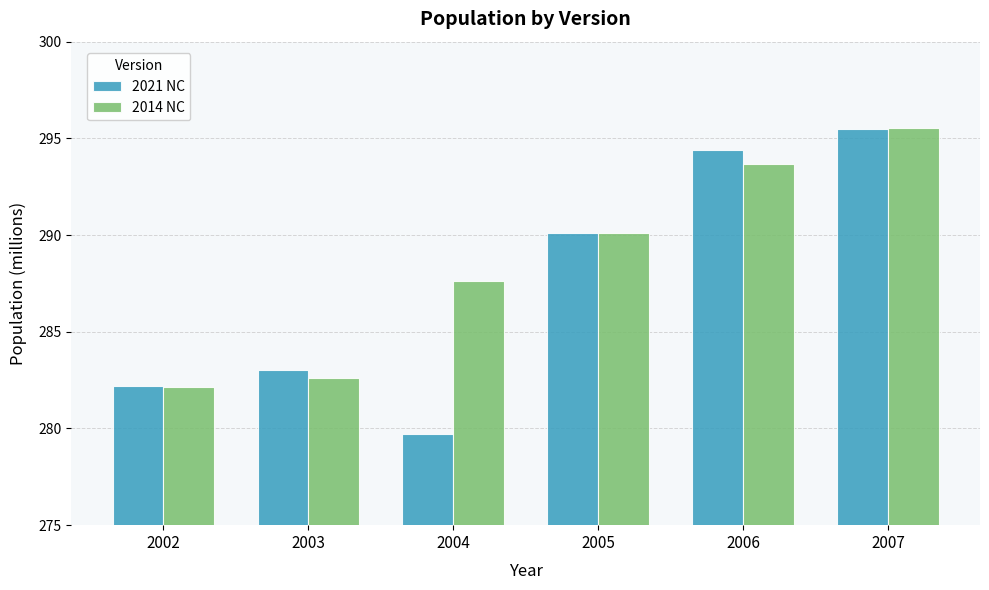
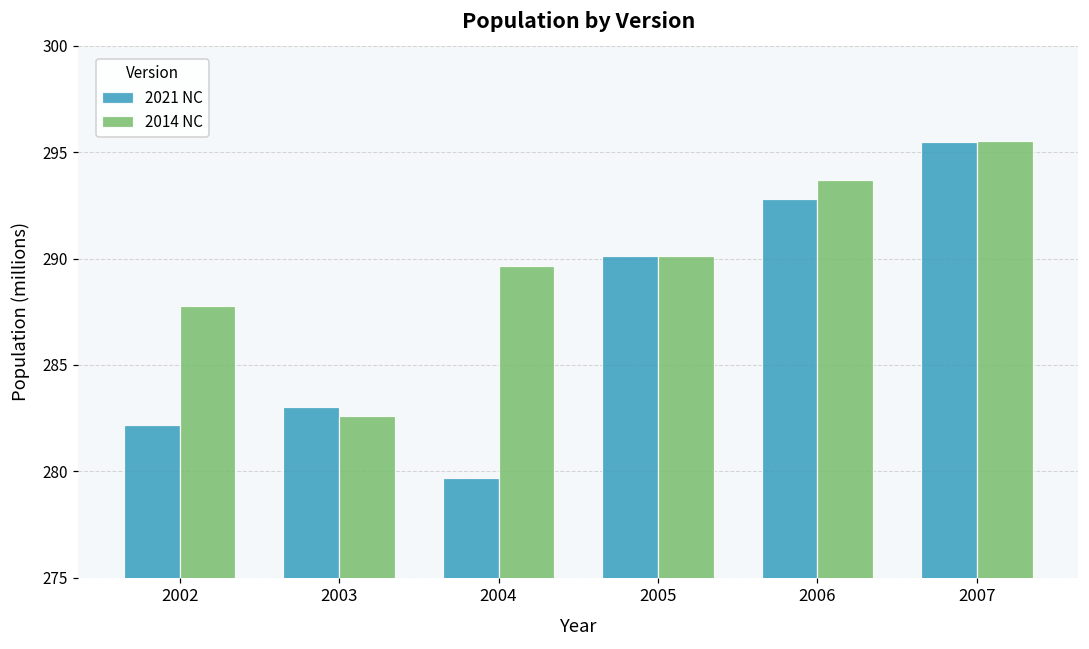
  {
    "2021 NC": {
      "2002": 282.2,
      "2003": 283.0,
      "2004": 279.7,
      "2005": 290.1,
-     "2006": 294.4,
+     "2006": 292.8,
      "2007": 295.5
    },
    "2014 NC": {
-     "2002": 282.2,
+     "2002": 287.8,
      "2003": 282.6,
-     "2004": 287.6,
+     "2004": 289.6,
      "2005": 290.1,
      "2006": 293.7,
      "2007": 295.5
    }
  }
